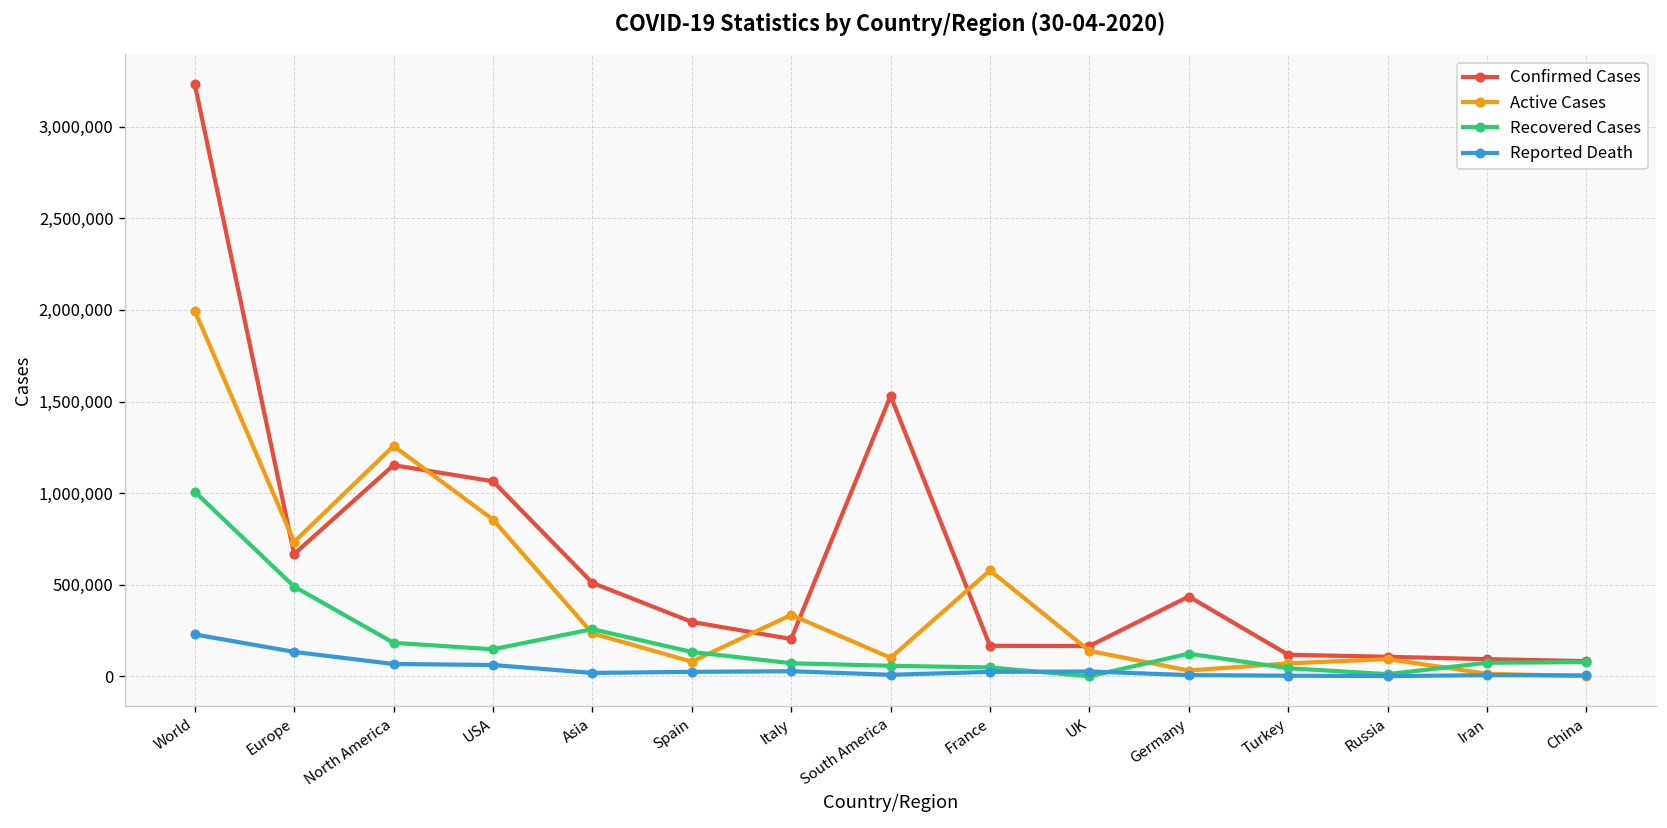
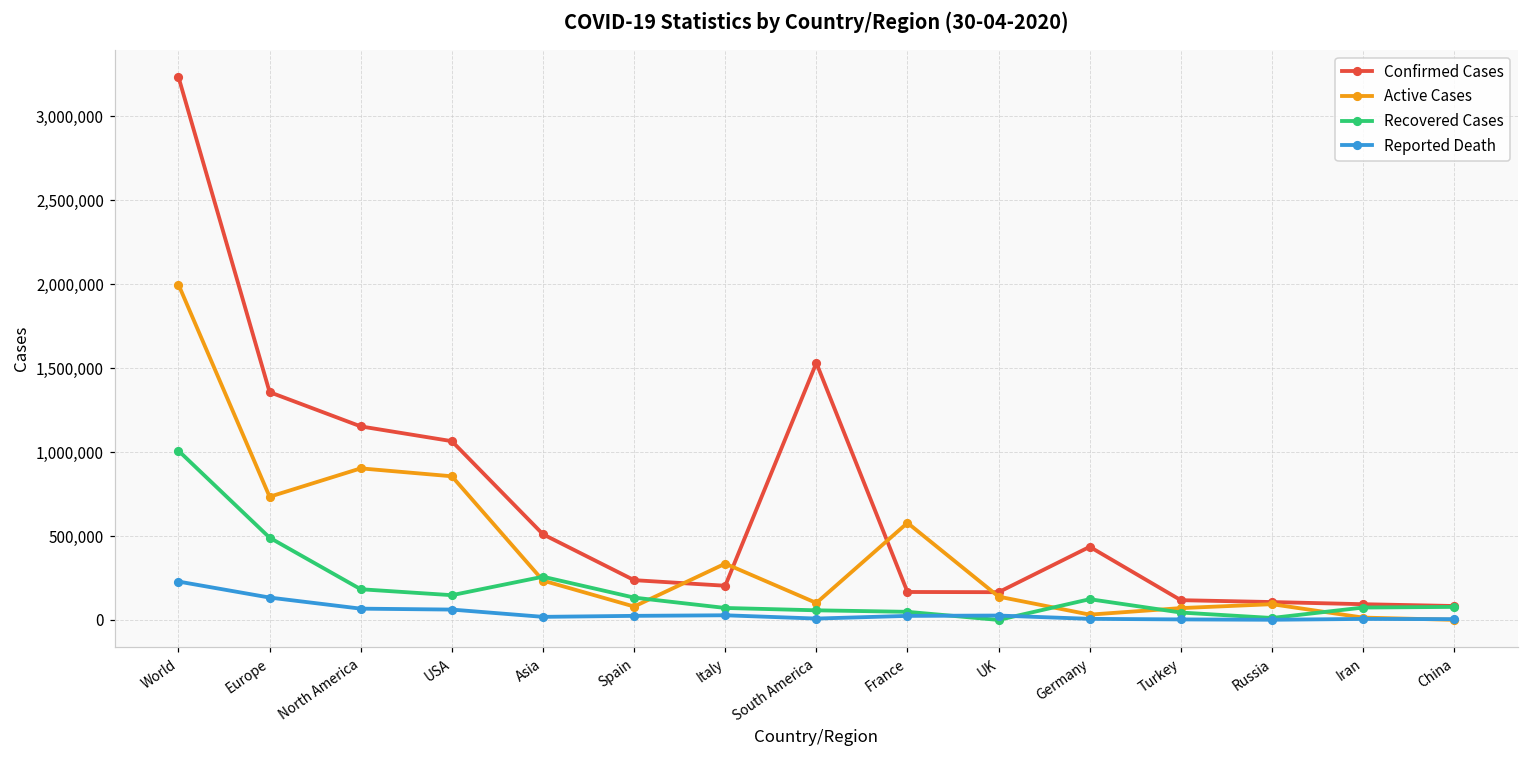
  {
    "Confirmed Cases": {
      "World": "3,230,000",
-     "Europe": "670,000",
+     "Europe": "1,360,000",
      "North America": "1,150,000",
      "USA": "1,060,000",
      "Asia": "510,000",
-     "Spain": "300,000",
+     "Spain": "240,000",
      "Italy": "200,000",
      "South America": "1,530,000",
      "France": "170,000",
      "UK": "170,000",
      "Germany": "440,000",
      "Turkey": "120,000",
      "Iran": "90,000"
    },
    "Active Cases": {
      "World": "2,000,000",
      "Europe": "730,000",
-     "North America": "1,260,000",
+     "North America": "900,000",
      "USA": "860,000",
      "Asia": "230,000",
      "Spain": "80,000",
      "Italy": "340,000",
      "South America": "100,000",
      "France": "580,000",
      "UK": "140,000",
      "Germany": "30,000",
      "Turkey": "70,000"
    },
    "Recovered Cases": {
      "World": "1,010,000",
      "Europe": "490,000",
      "North America": "180,000",
      "USA": "150,000",
      "Asia": "260,000",
      "Spain": "130,000",
      "Italy": "70,000",
      "South America": "60,000",
      "France": "50,000",
      "UK": "0",
      "Germany": "120,000",
      "Turkey": "40,000",
      "Iran": "70,000"
    },
    "Reported Death": {
      "World": "230,000",
      "Europe": "130,000",
      "North America": "70,000",
      "USA": "60,000",
      "Asia": "20,000",
      "Spain": "20,000",
      "Italy": "30,000",
      "South America": "10,000",
      "France": "20,000",
      "UK": "30,000",
      "Germany": "10,000",
      "Turkey": "0"
    }
  }
